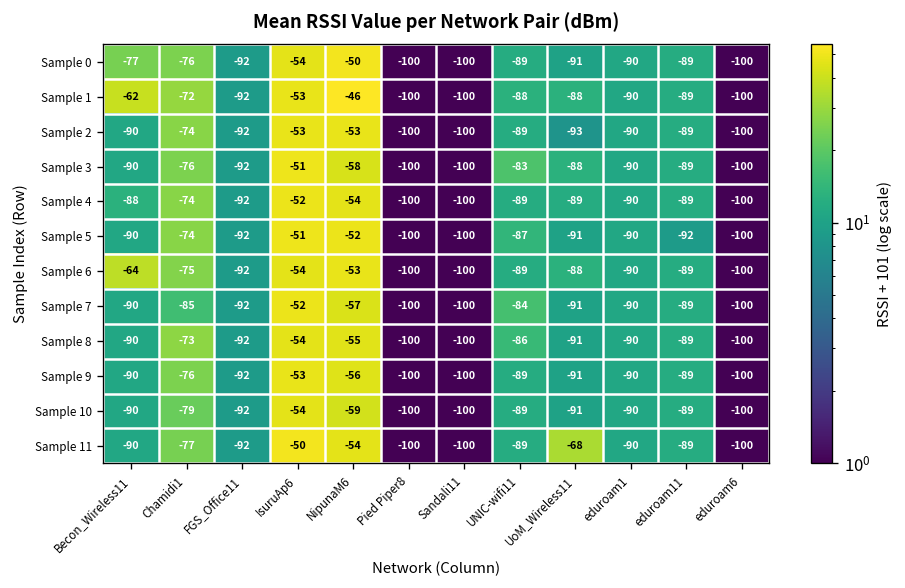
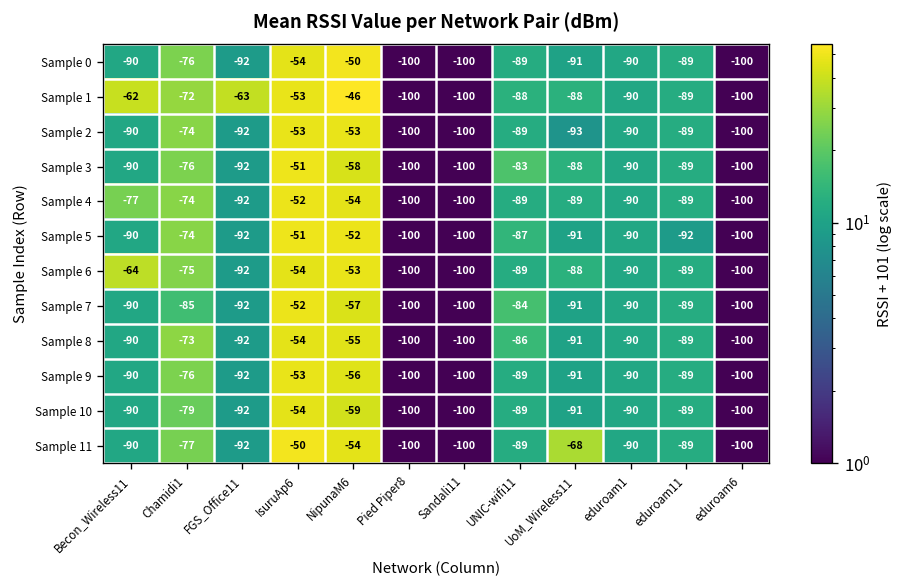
  {
    "Sample 0": {
-     "Becon_Wireless11": -77,
+     "Becon_Wireless11": -90,
      "Chamidi1": -76,
      "FGS_Office11": -92,
      "IsuruAp6": -54,
      "NipunaM6": -50,
      "Pied Piper8": -100,
      "Sandali11": -100,
      "UNIC-wifi11": -89,
      "UoM_Wireless11": -91,
      "eduroam1": -90,
      "eduroam11": -89,
      "eduroam6": -100
    },
    "Sample 1": {
      "Becon_Wireless11": -62,
      "Chamidi1": -72,
-     "FGS_Office11": -92,
+     "FGS_Office11": -63,
      "IsuruAp6": -53,
      "NipunaM6": -46,
      "Pied Piper8": -100,
      "Sandali11": -100,
      "UNIC-wifi11": -88,
      "UoM_Wireless11": -88,
      "eduroam1": -90,
      "eduroam11": -89,
      "eduroam6": -100
    },
    "Sample 2": {
      "Becon_Wireless11": -90,
      "Chamidi1": -74,
      "FGS_Office11": -92,
      "IsuruAp6": -53,
      "NipunaM6": -53,
      "Pied Piper8": -100,
      "Sandali11": -100,
      "UNIC-wifi11": -89,
      "UoM_Wireless11": -93,
      "eduroam1": -90,
      "eduroam11": -89,
      "eduroam6": -100
    },
    "Sample 3": {
      "Becon_Wireless11": -90,
      "Chamidi1": -76,
      "FGS_Office11": -92,
      "IsuruAp6": -51,
      "NipunaM6": -58,
      "Pied Piper8": -100,
      "Sandali11": -100,
      "UNIC-wifi11": -83,
      "UoM_Wireless11": -88,
      "eduroam1": -90,
      "eduroam11": -89,
      "eduroam6": -100
    },
    "Sample 4": {
-     "Becon_Wireless11": -88,
+     "Becon_Wireless11": -77,
      "Chamidi1": -74,
      "FGS_Office11": -92,
      "IsuruAp6": -52,
      "NipunaM6": -54,
      "Pied Piper8": -100,
      "Sandali11": -100,
      "UNIC-wifi11": -89,
      "UoM_Wireless11": -89,
      "eduroam1": -90,
      "eduroam11": -89,
      "eduroam6": -100
    },
    "Sample 5": {
      "Becon_Wireless11": -90,
      "Chamidi1": -74,
      "FGS_Office11": -92,
      "IsuruAp6": -51,
      "NipunaM6": -52,
      "Pied Piper8": -100,
      "Sandali11": -100,
      "UNIC-wifi11": -87,
      "UoM_Wireless11": -91,
      "eduroam1": -90,
      "eduroam11": -92,
      "eduroam6": -100
    },
    "Sample 6": {
      "Becon_Wireless11": -64,
      "Chamidi1": -75,
      "FGS_Office11": -92,
      "IsuruAp6": -54,
      "NipunaM6": -53,
      "Pied Piper8": -100,
      "Sandali11": -100,
      "UNIC-wifi11": -89,
      "UoM_Wireless11": -88,
      "eduroam1": -90,
      "eduroam11": -89,
      "eduroam6": -100
    },
    "Sample 7": {
      "Becon_Wireless11": -90,
      "Chamidi1": -85,
      "FGS_Office11": -92,
      "IsuruAp6": -52,
      "NipunaM6": -57,
      "Pied Piper8": -100,
      "Sandali11": -100,
      "UNIC-wifi11": -84,
      "UoM_Wireless11": -91,
      "eduroam1": -90,
      "eduroam11": -89,
      "eduroam6": -100
    },
    "Sample 8": {
      "Becon_Wireless11": -90,
      "Chamidi1": -73,
      "FGS_Office11": -92,
      "IsuruAp6": -54,
      "NipunaM6": -55,
      "Pied Piper8": -100,
      "Sandali11": -100,
      "UNIC-wifi11": -86,
      "UoM_Wireless11": -91,
      "eduroam1": -90,
      "eduroam11": -89,
      "eduroam6": -100
    },
    "Sample 9": {
      "Becon_Wireless11": -90,
      "Chamidi1": -76,
      "FGS_Office11": -92,
      "IsuruAp6": -53,
      "NipunaM6": -56,
      "Pied Piper8": -100,
      "Sandali11": -100,
      "UNIC-wifi11": -89,
      "UoM_Wireless11": -91,
      "eduroam1": -90,
      "eduroam11": -89,
      "eduroam6": -100
    },
    "Sample 10": {
      "Becon_Wireless11": -90,
      "Chamidi1": -79,
      "FGS_Office11": -92,
      "IsuruAp6": -54,
      "NipunaM6": -59,
      "Pied Piper8": -100,
      "Sandali11": -100,
      "UNIC-wifi11": -89,
      "UoM_Wireless11": -91,
      "eduroam1": -90,
      "eduroam11": -89,
      "eduroam6": -100
    },
    "Sample 11": {
      "Becon_Wireless11": -90,
      "Chamidi1": -77,
      "FGS_Office11": -92,
      "IsuruAp6": -50,
      "NipunaM6": -54,
      "Pied Piper8": -100,
      "Sandali11": -100,
      "UNIC-wifi11": -89,
      "UoM_Wireless11": -68,
      "eduroam1": -90,
      "eduroam11": -89,
      "eduroam6": -100
    }
  }
